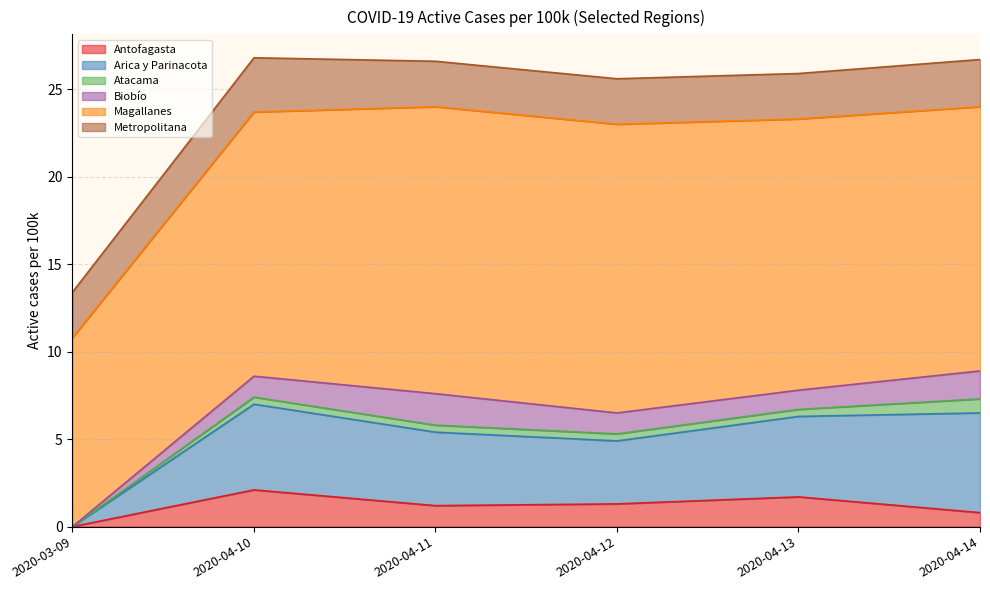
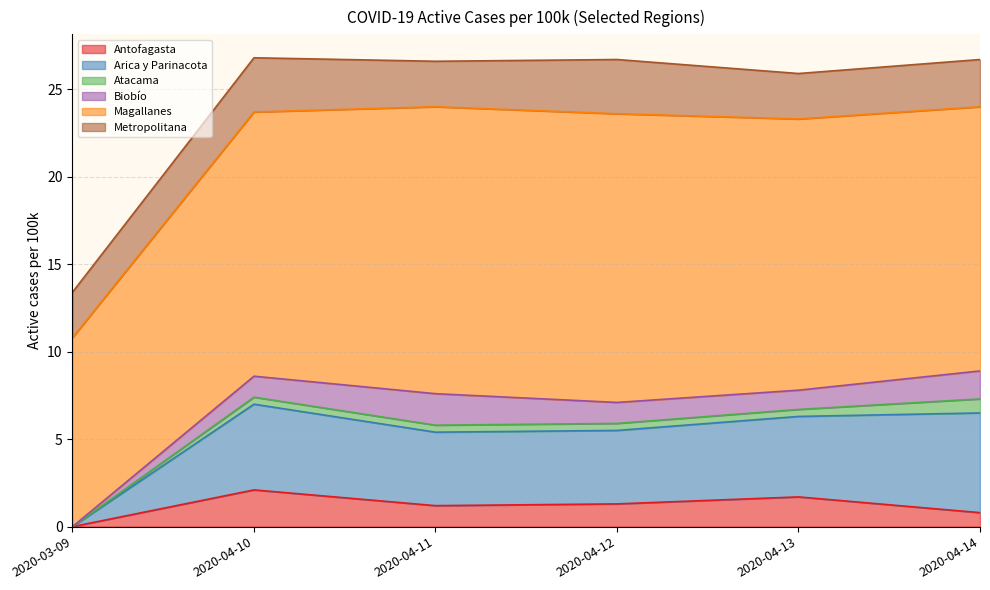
  {
    "Antofagasta": {
      "2020-04-10": 2.1,
      "2020-04-11": 1.2,
      "2020-04-12": 1.3,
      "2020-04-13": 1.7,
      "2020-04-14": 0.8
    },
    "Arica y Parinacota": {
      "2020-04-10": 4.9,
      "2020-04-11": 4.2,
-     "2020-04-12": 3.6,
+     "2020-04-12": 4.2,
      "2020-04-13": 4.6,
      "2020-04-14": 5.7
    },
    "Atacama": {
      "2020-04-10": 0.4,
      "2020-04-11": 0.4,
      "2020-04-12": 0.4,
      "2020-04-13": 0.4,
      "2020-04-14": 0.8
    },
    "Biobío": {
      "2020-04-10": 1.2,
      "2020-04-11": 1.8,
      "2020-04-12": 1.2,
      "2020-04-13": 1.1,
      "2020-04-14": 1.6
    },
    "Magallanes": {
      "2020-03-09": 10.8,
      "2020-04-10": 15.1,
      "2020-04-11": 16.4,
      "2020-04-12": 16.5,
      "2020-04-13": 15.5,
      "2020-04-14": 15.1
    },
    "Metropolitana": {
      "2020-03-09": 2.6,
      "2020-04-10": 3.1,
      "2020-04-11": 2.6,
-     "2020-04-12": 2.6,
+     "2020-04-12": 3.1,
      "2020-04-13": 2.6,
      "2020-04-14": 2.7
    }
  }
